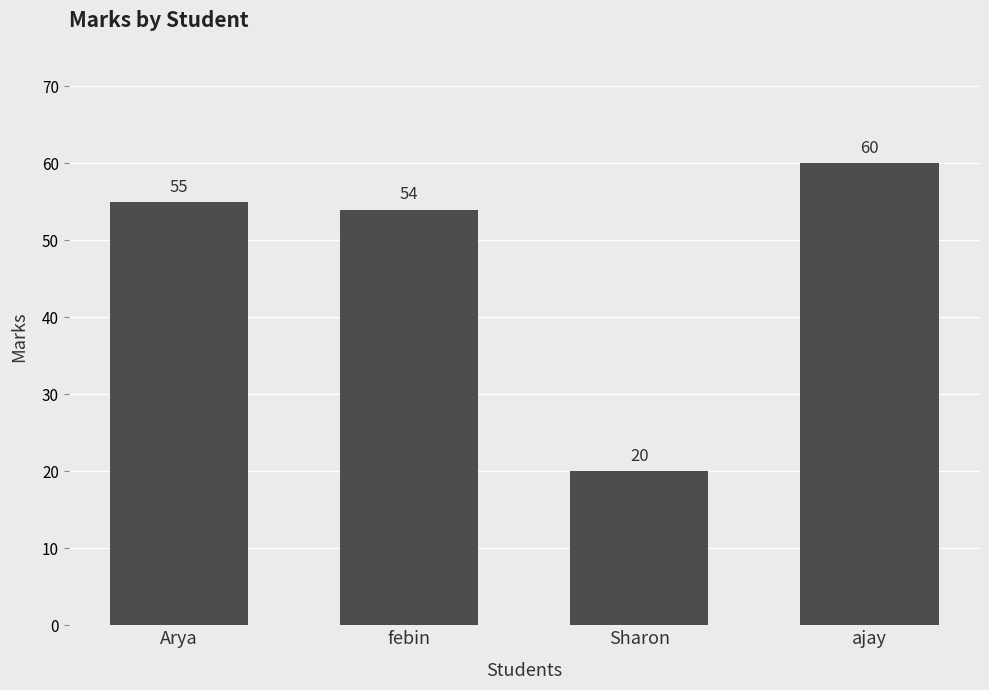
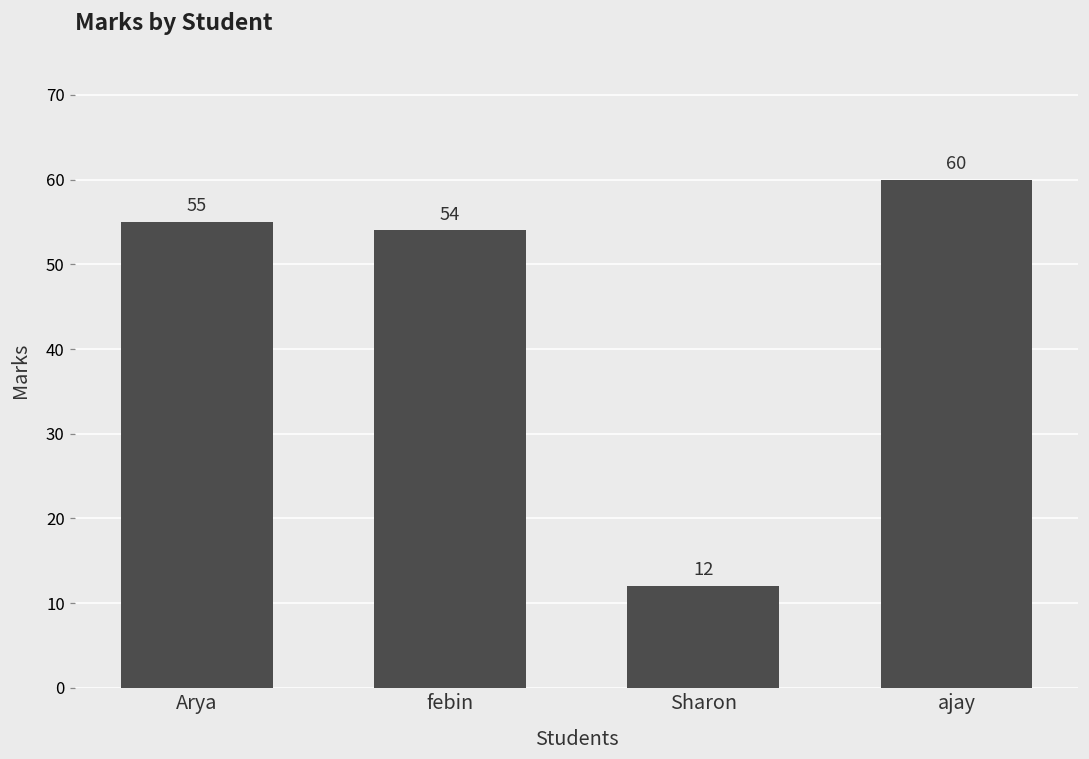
  {
    "Arya": 55,
    "febin": 54,
-   "Sharon": 20,
+   "Sharon": 12,
    "ajay": 60
  }
